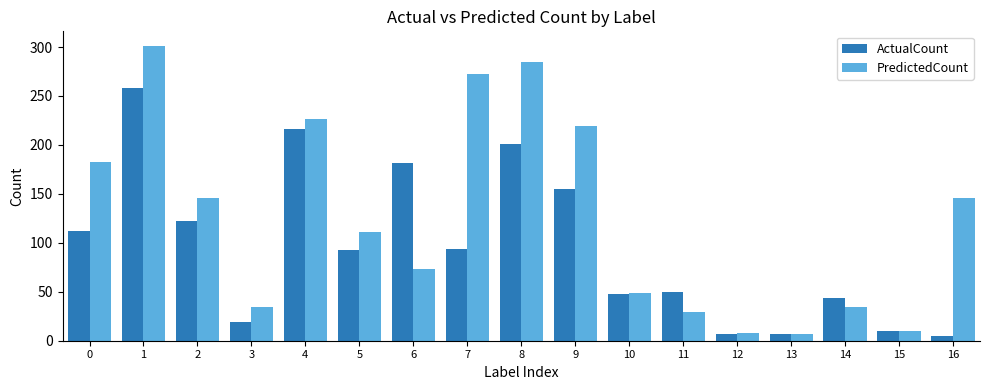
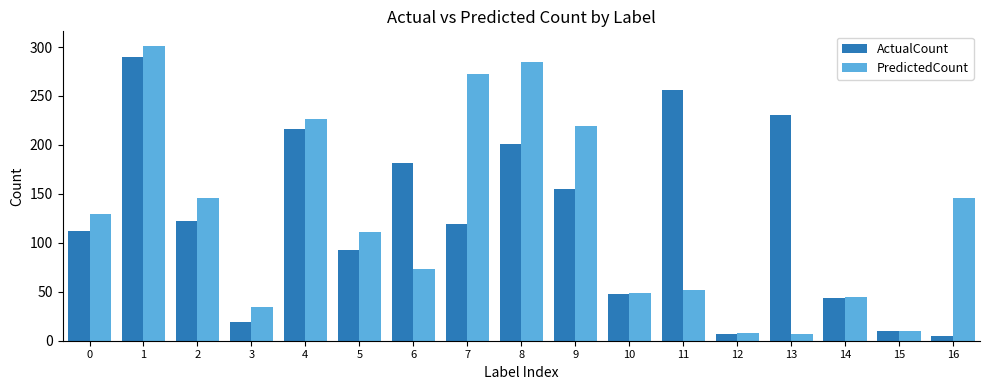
  {
    "ActualCount": {
      "0": 110,
-     "1": 260,
+     "1": 290,
      "2": 120,
      "3": 20,
      "4": 220,
      "5": 90,
      "6": 180,
-     "7": 90,
+     "7": 120,
      "8": 200,
      "9": 160,
      "10": 50,
-     "11": 50,
+     "11": 260,
      "12": 10,
-     "13": 10,
+     "13": 230,
      "14": 40,
      "15": 10,
      "16": 10
    },
    "PredictedCount": {
-     "0": 180,
+     "0": 130,
      "1": 300,
      "2": 150,
      "3": 30,
      "4": 230,
      "5": 110,
      "6": 70,
      "7": 270,
      "8": 290,
      "9": 220,
      "10": 50,
-     "11": 30,
+     "11": 50,
      "12": 10,
      "13": 10,
-     "14": 30,
+     "14": 50,
      "15": 10,
      "16": 150
    }
  }
